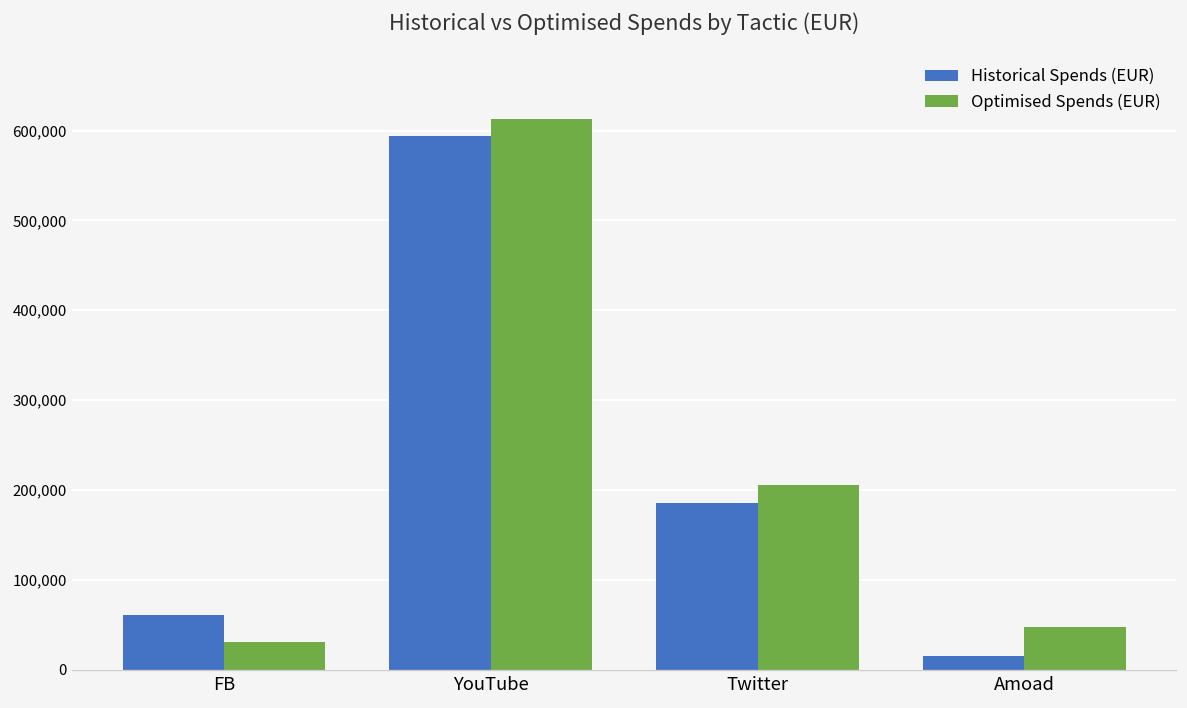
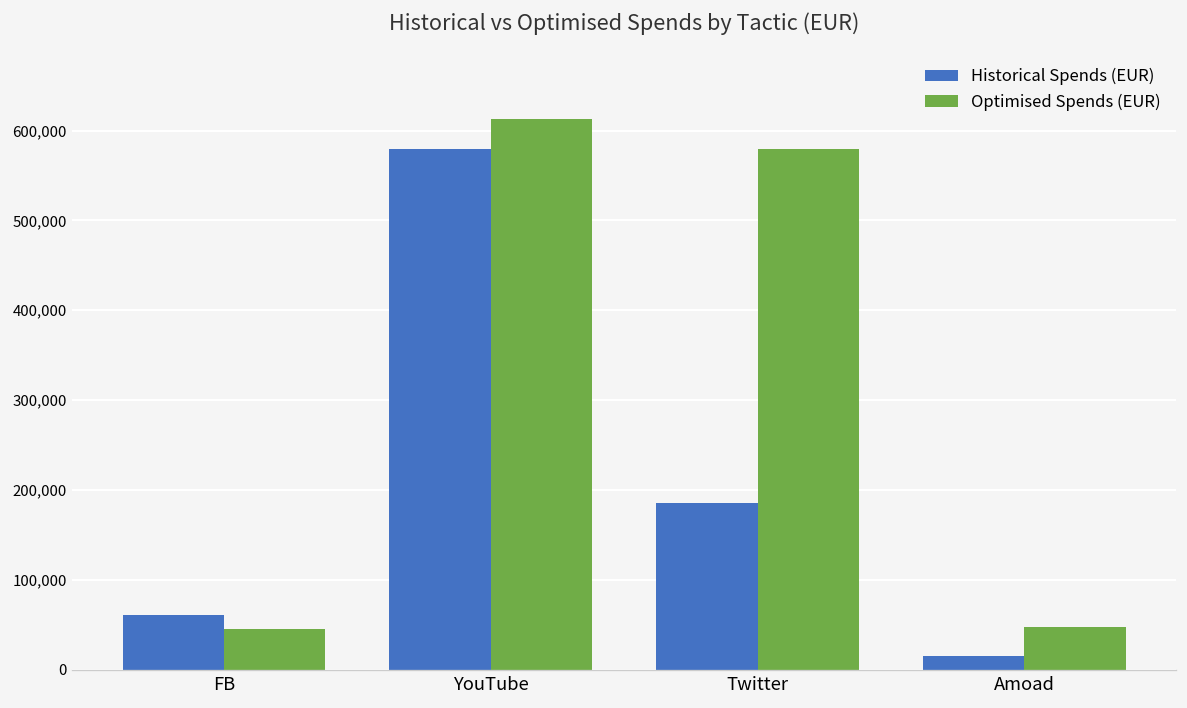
  {
    "Historical Spends (EUR)": {
      "FB": "60,000",
-     "YouTube": "590,000",
+     "YouTube": "580,000",
      "Twitter": "190,000",
      "Amoad": "10,000"
    },
    "Optimised Spends (EUR)": {
-     "FB": "30,000",
+     "FB": "50,000",
      "YouTube": "610,000",
-     "Twitter": "210,000",
+     "Twitter": "580,000",
      "Amoad": "50,000"
    }
  }
